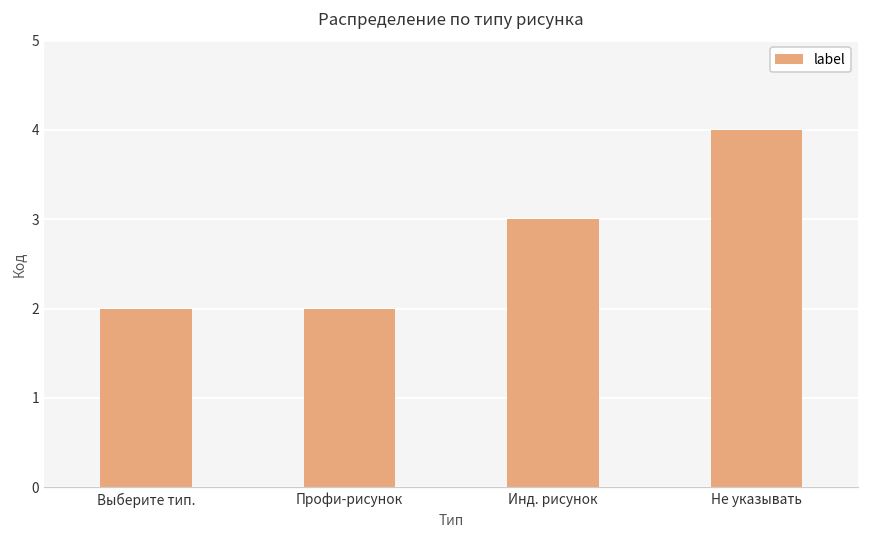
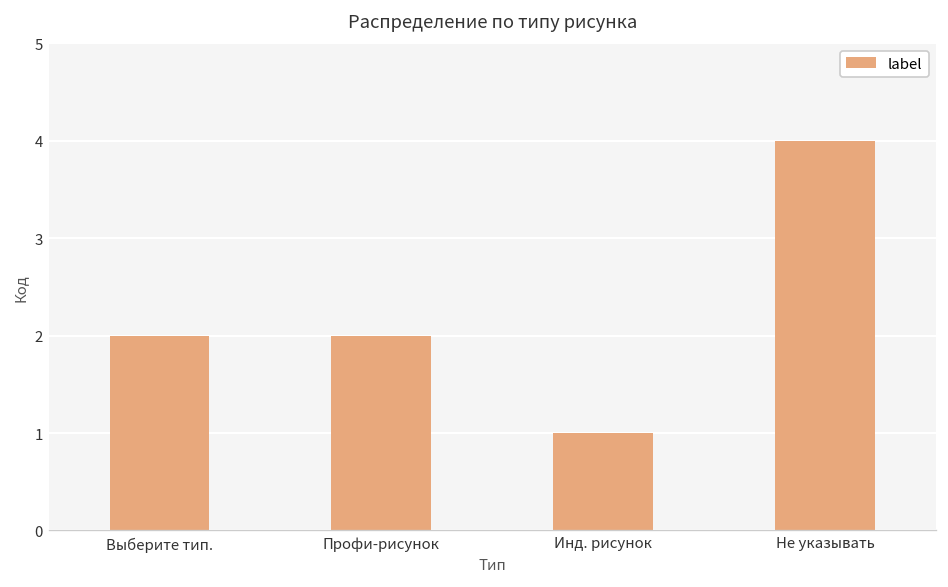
  {
    "Выберите тип.": 2,
    "Профи-рисунок": 2,
-   "Инд. рисунок": 3,
+   "Инд. рисунок": 1,
    "Не указывать": 4
  }
